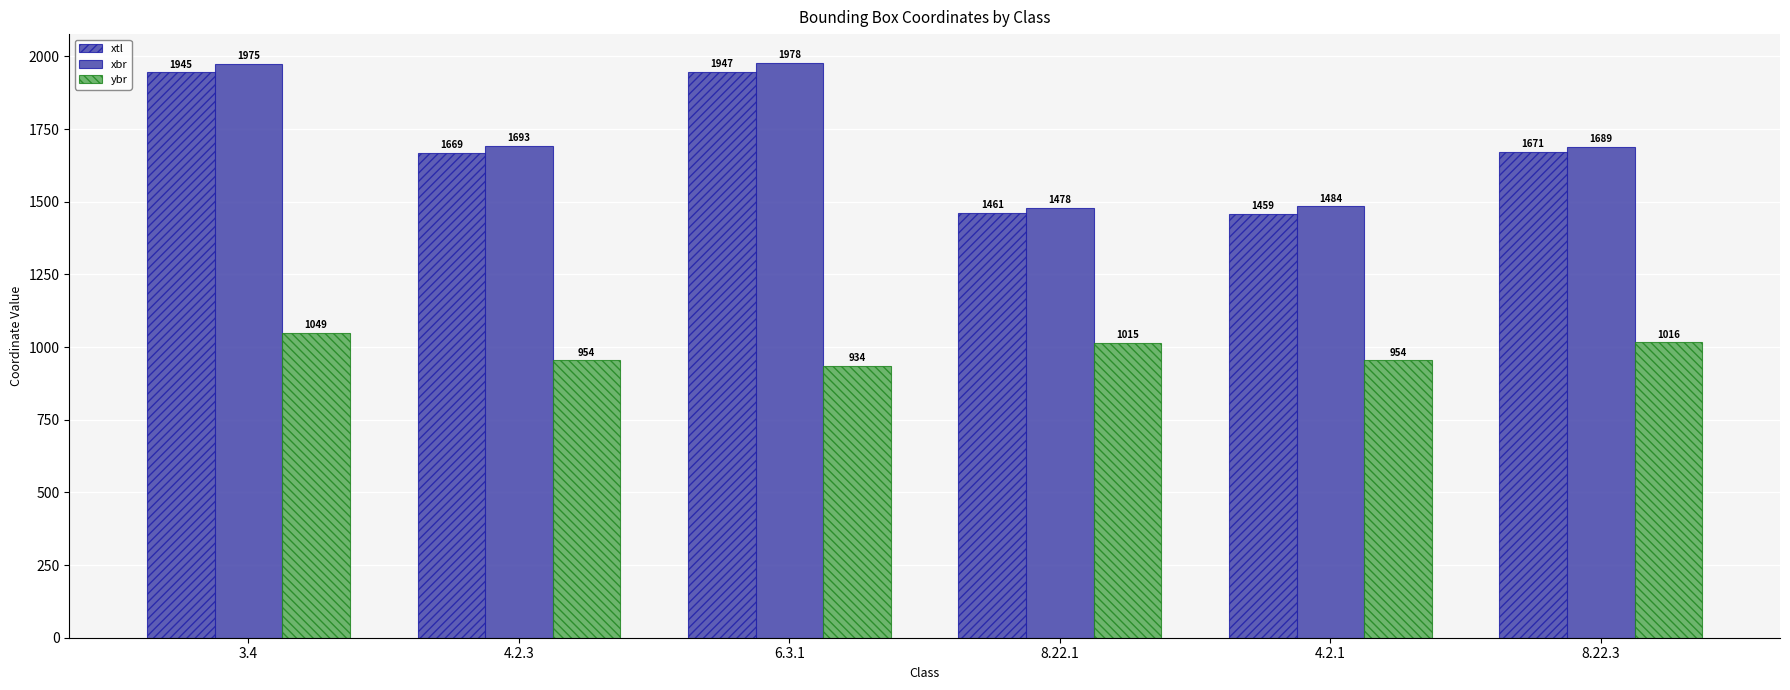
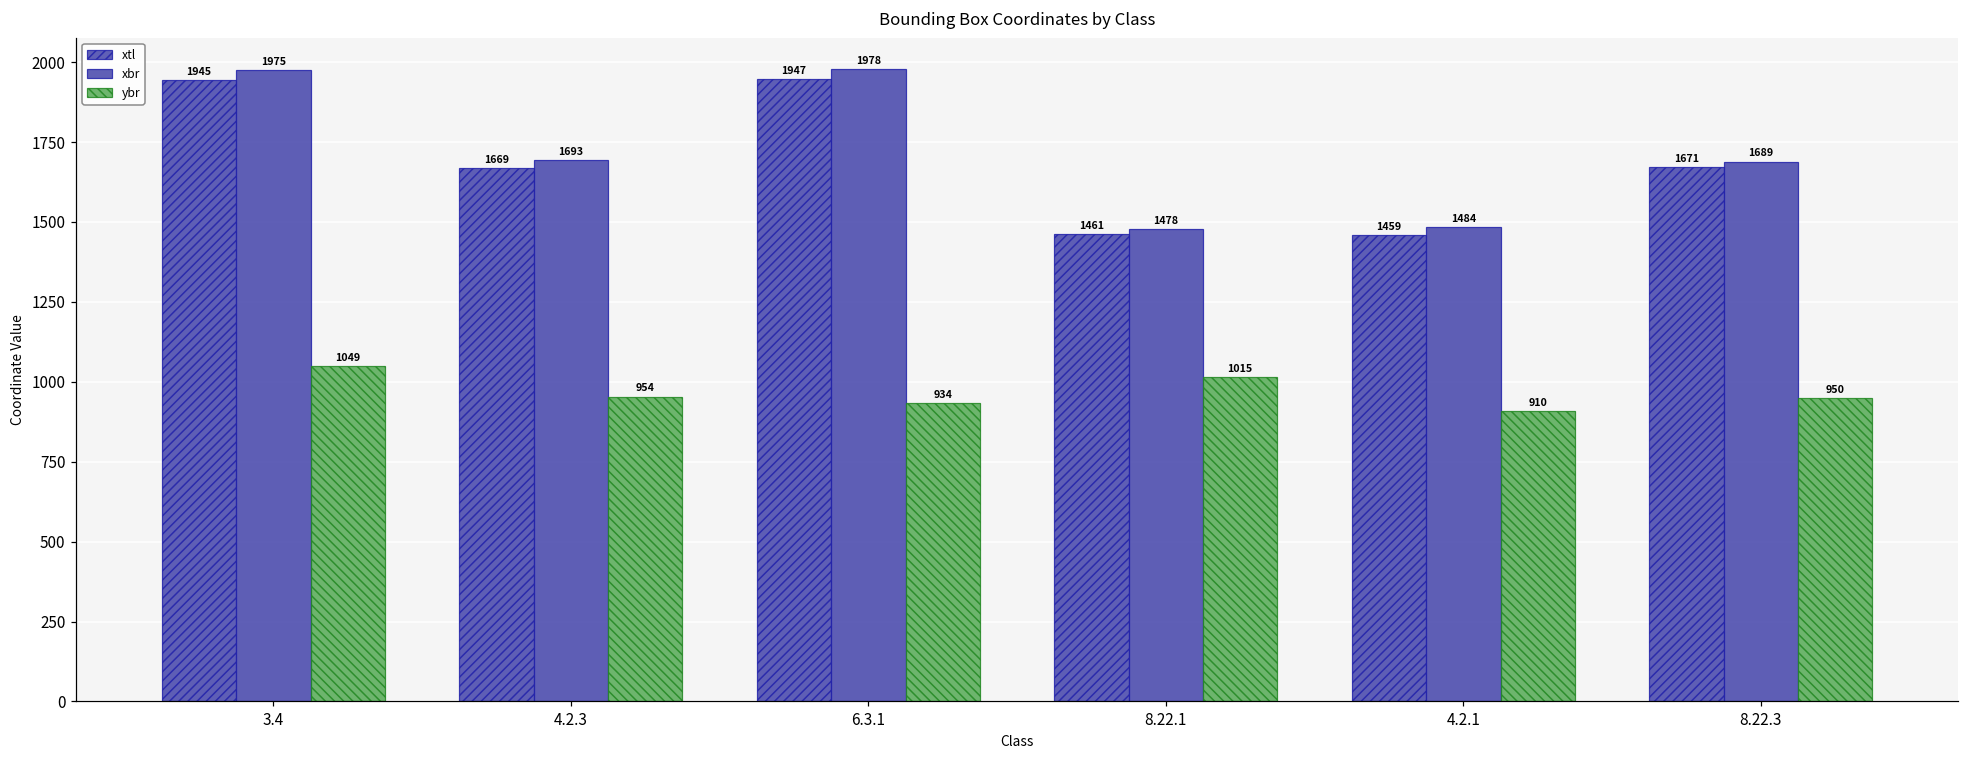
  {
    "ybr": {
      "3.4": 1049,
      "4.2.3": 954,
      "6.3.1": 934,
      "8.22.1": 1015,
-     "4.2.1": 954,
-     "8.22.3": 1016
+     "4.2.1": 910,
+     "8.22.3": 950
    }
  }
